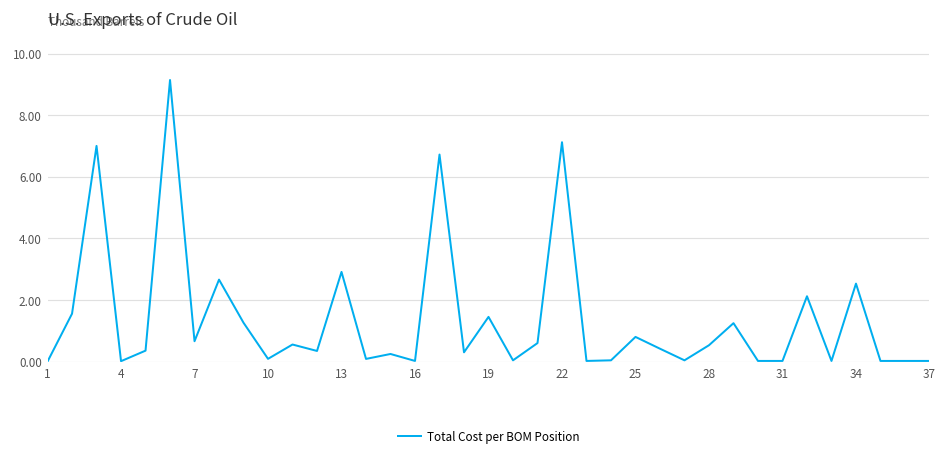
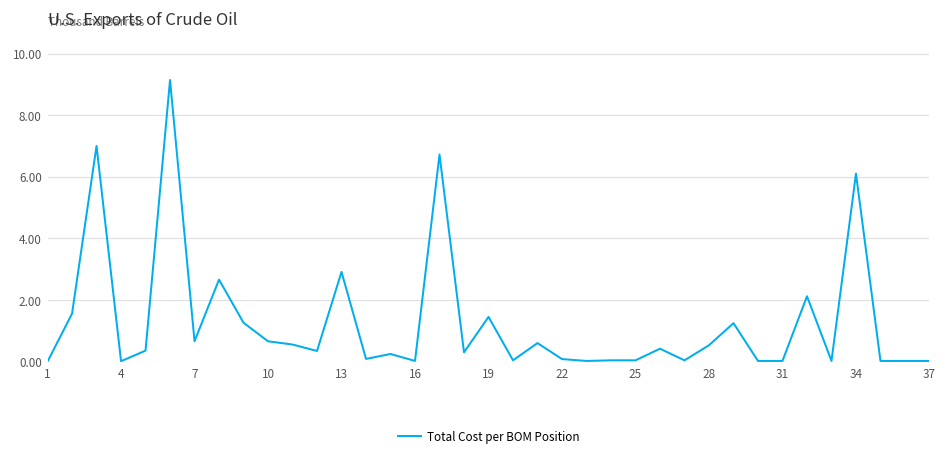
  {
    "1": 0.0,
    "4": 0.0,
    "7": 0.7,
-   "10": 0.1,
+   "10": 0.7,
    "13": 2.9,
    "16": 0.0,
    "19": 1.5,
-   "22": 7.1,
-   "25": 0.8,
+   "22": 0.1,
+   "25": 0.0,
    "28": 0.5,
    "31": 0.0,
-   "34": 2.5,
+   "34": 6.1,
    "37": 0.0
  }
